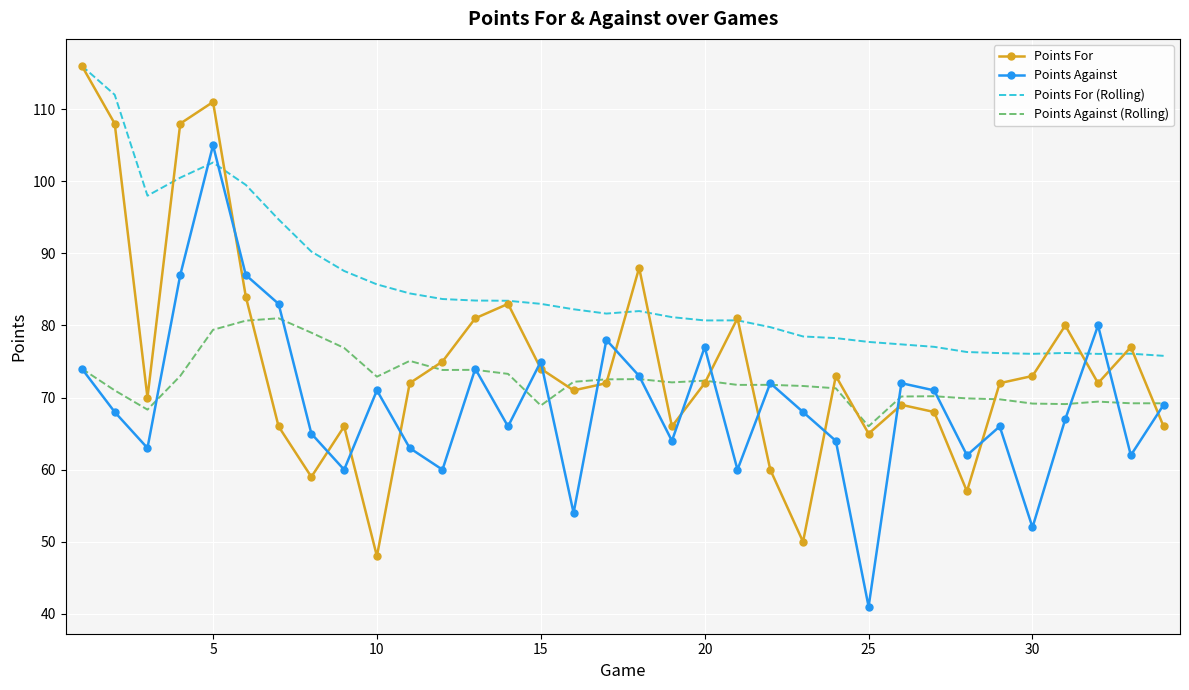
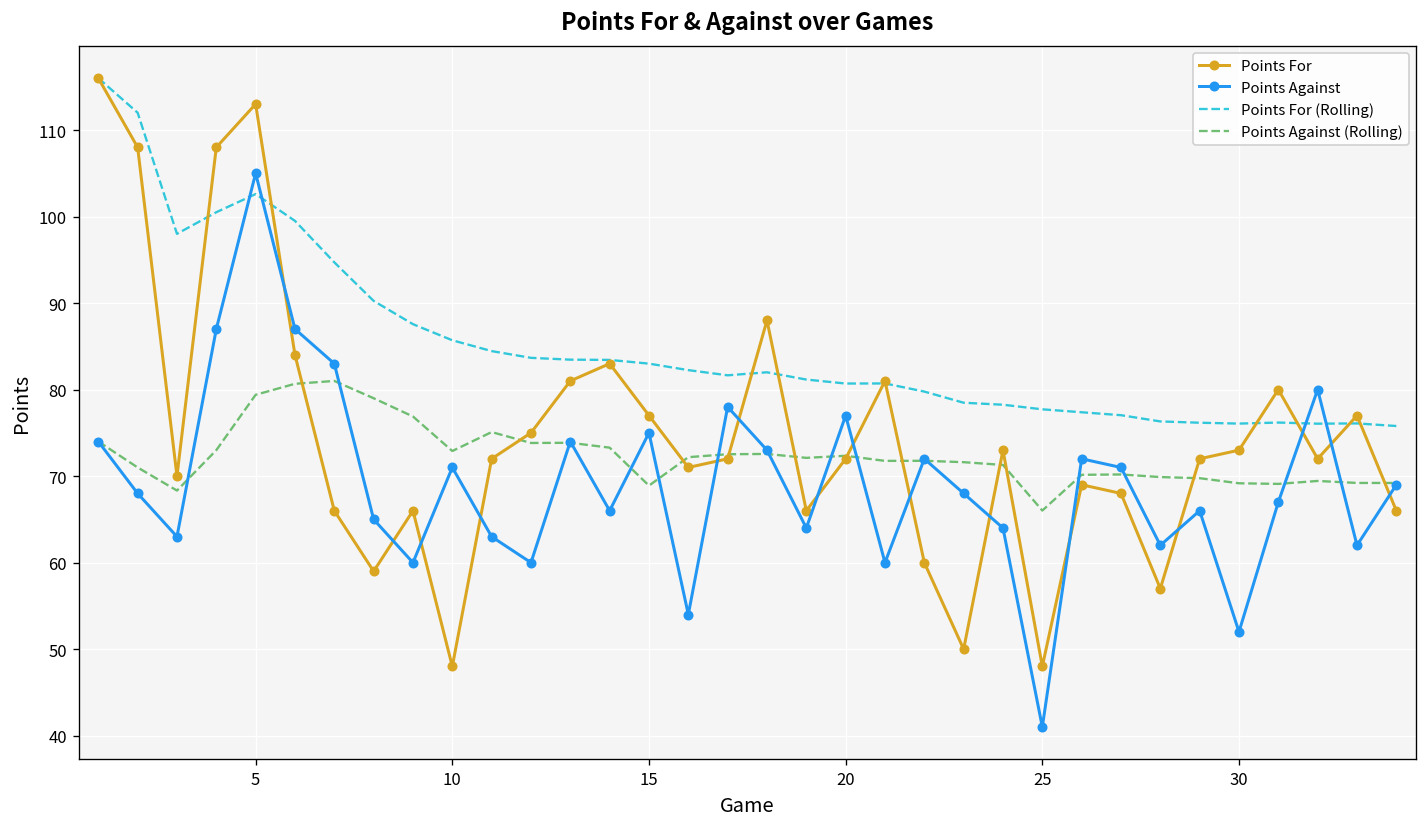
  {
    "Points For": {
-     "5": 111,
+     "5": 113,
      "10": 48,
-     "15": 74,
+     "15": 77,
      "20": 72,
-     "25": 65,
+     "25": 48,
      "30": 73
    },
    "Points Against (Rolling)": {
      "5": 79,
      "10": 73,
      "15": 69,
      "20": 72,
      "25": 66,
      "30": 69
    }
  }
